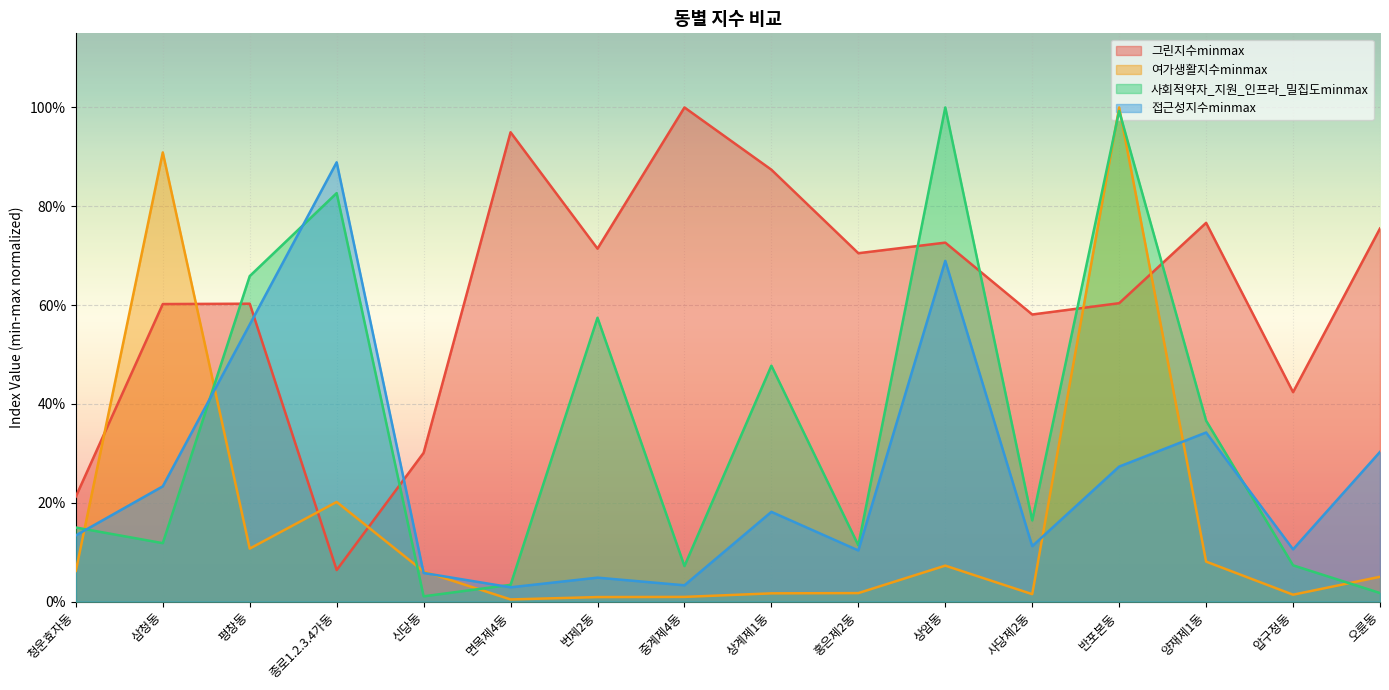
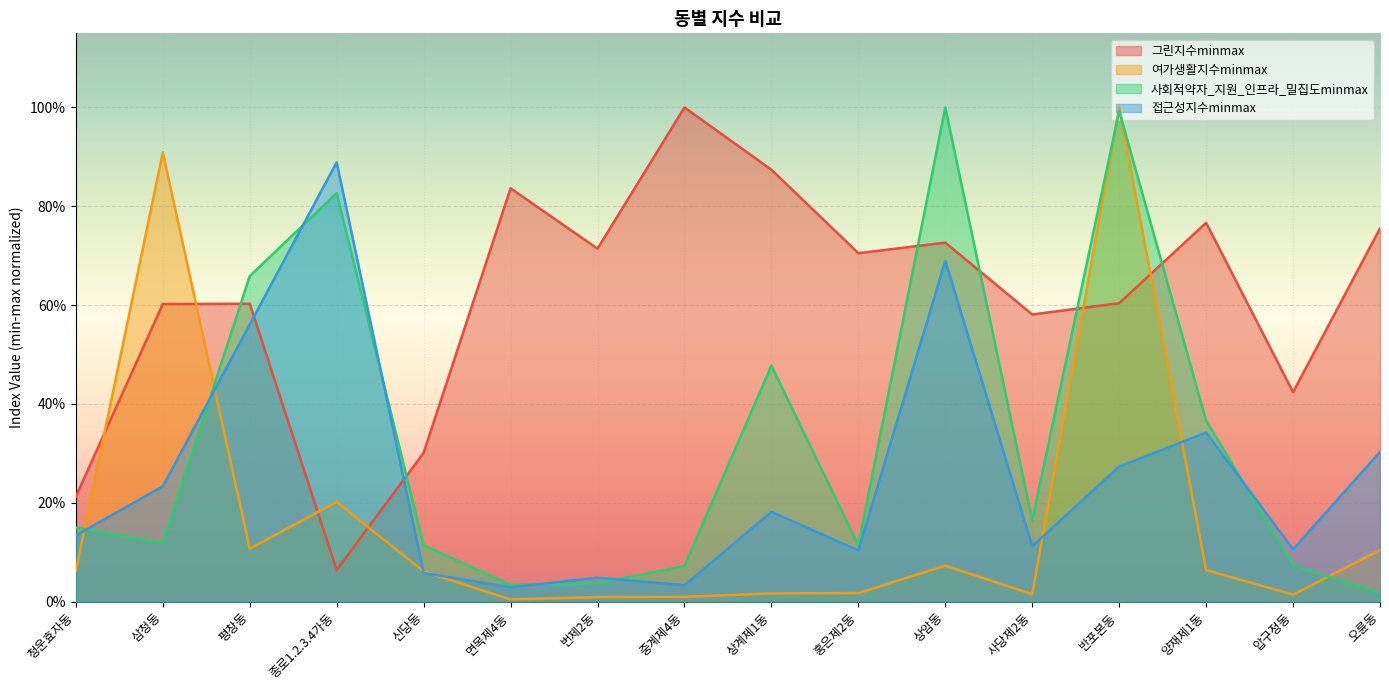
  {
    "그린지수minmax": {
      "청운효자동": "21%",
      "삼청동": "60%",
      "평창동": "60%",
      "종로1.2.3.4가동": "6%",
      "신당동": "30%",
-     "면목제4동": "95%",
+     "면목제4동": "84%",
      "번제2동": "71%",
      "중계제4동": "100%",
      "상계제1동": "87%",
      "홍은제2동": "71%",
      "상암동": "73%",
      "사당제2동": "58%",
      "반포본동": "60%",
      "양재제1동": "77%",
      "압구정동": "42%",
      "오륜동": "76%"
    },
    "여가생활지수minmax": {
      "청운효자동": "6%",
      "삼청동": "91%",
      "평창동": "11%",
      "종로1.2.3.4가동": "20%",
      "면목제4동": "0%",
      "번제2동": "1%",
      "중계제4동": "1%",
      "상계제1동": "2%",
      "홍은제2동": "2%",
      "상암동": "7%",
      "사당제2동": "2%",
-     "양재제1동": "8%",
+     "양재제1동": "6%",
      "압구정동": "1%",
-     "오륜동": "5%"
+     "오륜동": "10%"
    },
    "사회적약자_지원_인프라_밀집도minmax": {
      "청운효자동": "15%",
      "삼청동": "12%",
      "평창동": "66%",
      "종로1.2.3.4가동": "83%",
-     "신당동": "1%",
-     "번제2동": "57%",
+     "신당동": "11%",
+     "번제2동": "4%",
      "중계제4동": "7%",
      "상계제1동": "48%",
      "홍은제2동": "11%",
      "상암동": "100%",
      "사당제2동": "16%",
      "양재제1동": "37%",
      "압구정동": "7%",
      "오륜동": "2%"
    },
    "접근성지수minmax": {
      "청운효자동": "13%",
      "삼청동": "23%",
      "평창동": "56%",
      "종로1.2.3.4가동": "89%",
      "번제2동": "5%",
      "중계제4동": "3%",
      "상계제1동": "18%",
      "홍은제2동": "10%",
      "상암동": "69%",
      "사당제2동": "11%",
      "반포본동": "27%",
      "양재제1동": "34%",
      "압구정동": "11%",
      "오륜동": "30%"
    }
  }
